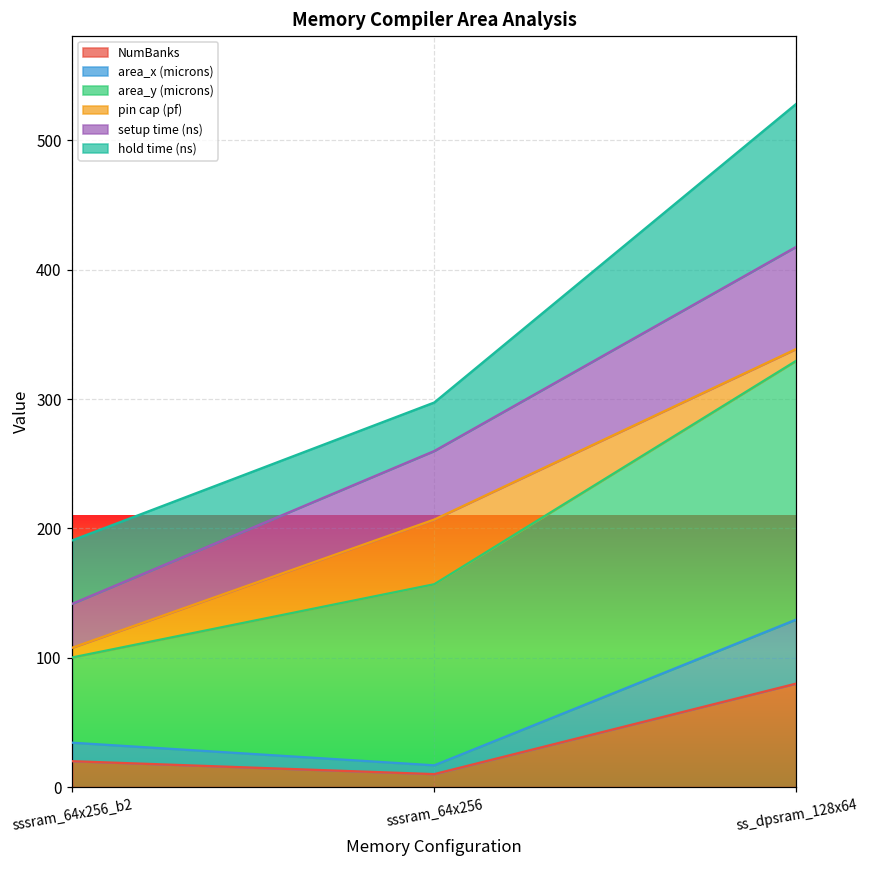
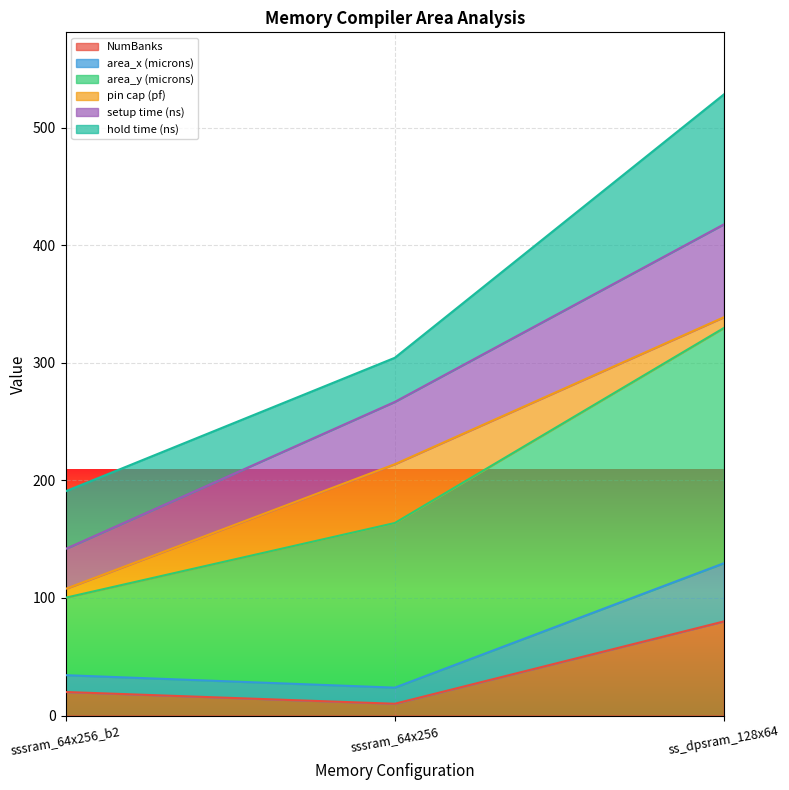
  {
    "NumBanks": {
      "sssram_64x256_b2": 20,
      "sssram_64x256": 10,
      "ss_dpsram_128x64": 80
    },
    "area_x (microns)": {
      "sssram_64x256_b2": 14,
-     "sssram_64x256": 7,
+     "sssram_64x256": 14,
      "ss_dpsram_128x64": 50
    },
    "pin cap (pf)": {
      "sssram_64x256_b2": 8,
      "sssram_64x256": 50,
      "ss_dpsram_128x64": 9
    },
    "setup time (ns)": {
      "sssram_64x256_b2": 34,
      "sssram_64x256": 53,
      "ss_dpsram_128x64": 79
    }
  }
